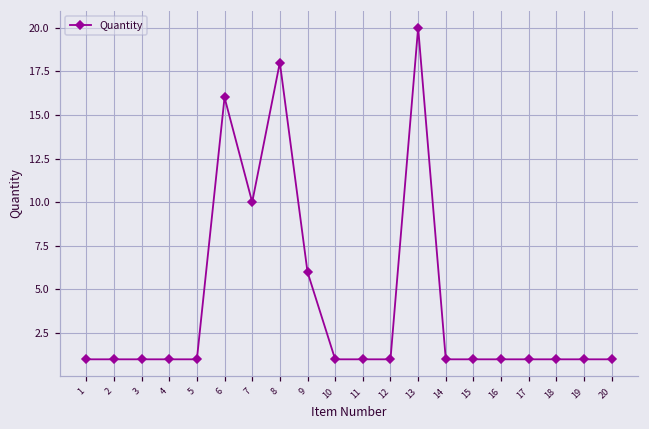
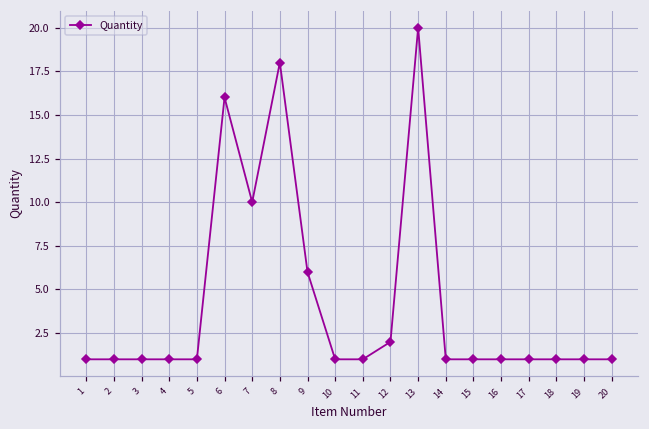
  {
    "1": 1,
    "2": 1,
    "3": 1,
    "4": 1,
    "5": 1,
    "6": 16,
    "7": 10,
    "8": 18,
    "9": 6,
    "10": 1,
    "11": 1,
-   "12": 1,
+   "12": 2,
    "13": 20,
    "14": 1,
    "15": 1,
    "16": 1,
    "17": 1,
    "18": 1,
    "19": 1,
    "20": 1
  }
